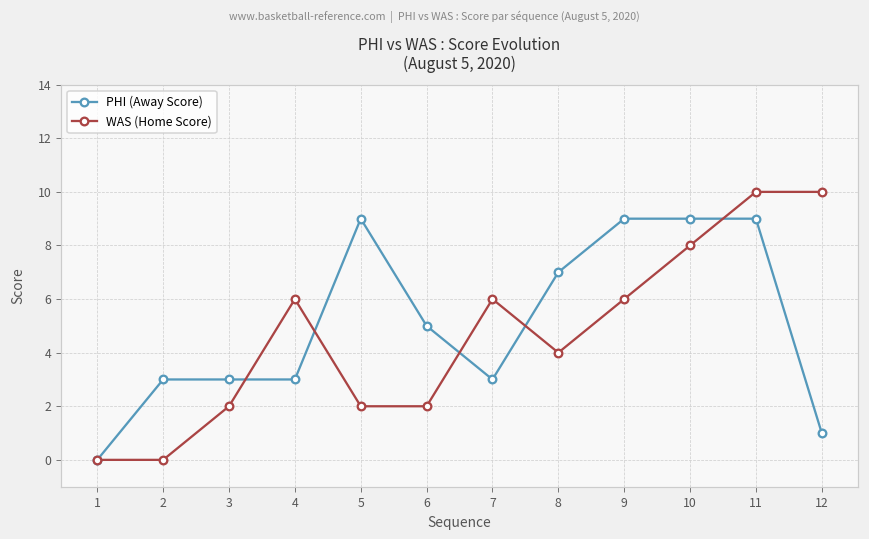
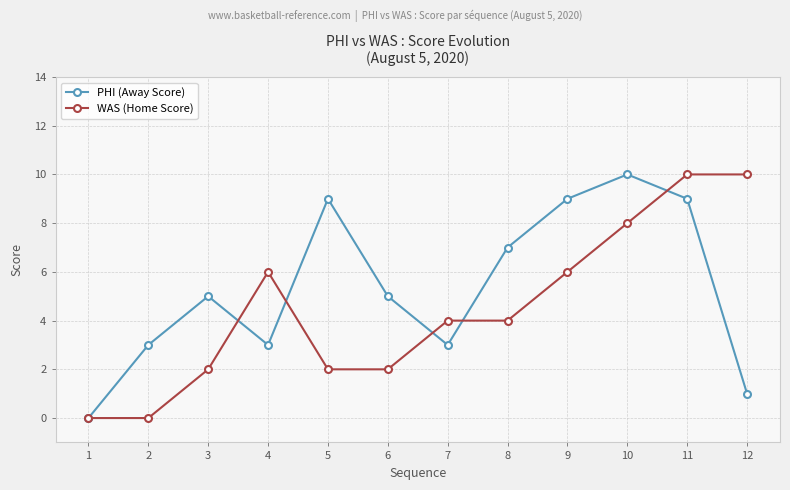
  {
    "PHI (Away Score)": {
      "2": 3,
-     "3": 3,
+     "3": 5,
      "4": 3,
      "5": 9,
      "6": 5,
      "7": 3,
      "8": 7,
      "9": 9,
-     "10": 9,
+     "10": 10,
      "11": 9,
      "12": 1
    },
    "WAS (Home Score)": {
      "2": 0,
      "3": 2,
      "4": 6,
      "5": 2,
      "6": 2,
-     "7": 6,
+     "7": 4,
      "8": 4,
      "9": 6,
      "10": 8,
      "11": 10,
      "12": 10
    }
  }
